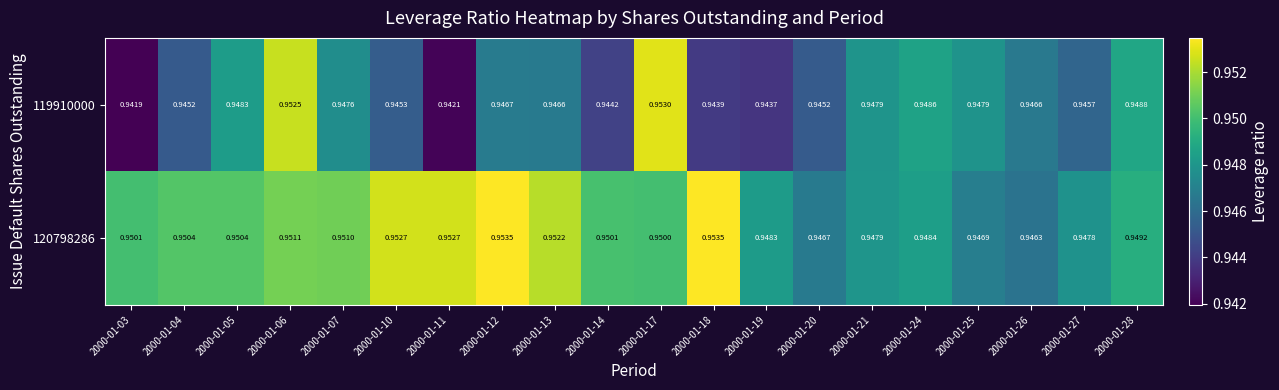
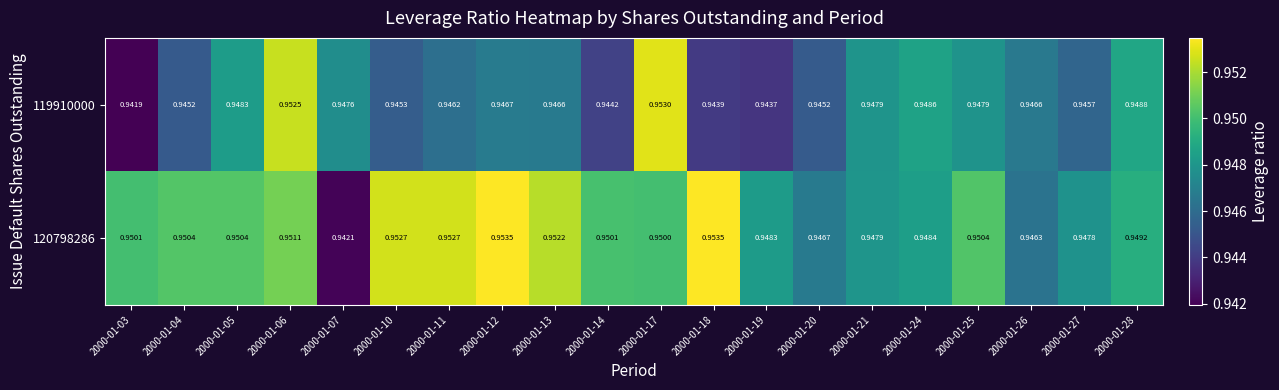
  {
    "119910000": {
      "2000-01-03": 0.9419,
      "2000-01-04": 0.9452,
      "2000-01-05": 0.9483,
      "2000-01-06": 0.9525,
      "2000-01-07": 0.9476,
      "2000-01-10": 0.9453,
-     "2000-01-11": 0.9421,
+     "2000-01-11": 0.9462,
      "2000-01-12": 0.9467,
      "2000-01-13": 0.9466,
      "2000-01-14": 0.9442,
      "2000-01-17": 0.9530,
      "2000-01-18": 0.9439,
      "2000-01-19": 0.9437,
      "2000-01-20": 0.9452,
      "2000-01-21": 0.9479,
      "2000-01-24": 0.9486,
      "2000-01-25": 0.9479,
      "2000-01-26": 0.9466,
      "2000-01-27": 0.9457,
      "2000-01-28": 0.9488
    },
    "120798286": {
      "2000-01-03": 0.9501,
      "2000-01-04": 0.9504,
      "2000-01-05": 0.9504,
      "2000-01-06": 0.9511,
-     "2000-01-07": 0.9510,
+     "2000-01-07": 0.9421,
      "2000-01-10": 0.9527,
      "2000-01-11": 0.9527,
      "2000-01-12": 0.9535,
      "2000-01-13": 0.9522,
      "2000-01-14": 0.9501,
      "2000-01-17": 0.9500,
      "2000-01-18": 0.9535,
      "2000-01-19": 0.9483,
      "2000-01-20": 0.9467,
      "2000-01-21": 0.9479,
      "2000-01-24": 0.9484,
-     "2000-01-25": 0.9469,
+     "2000-01-25": 0.9504,
      "2000-01-26": 0.9463,
      "2000-01-27": 0.9478,
      "2000-01-28": 0.9492
    }
  }
